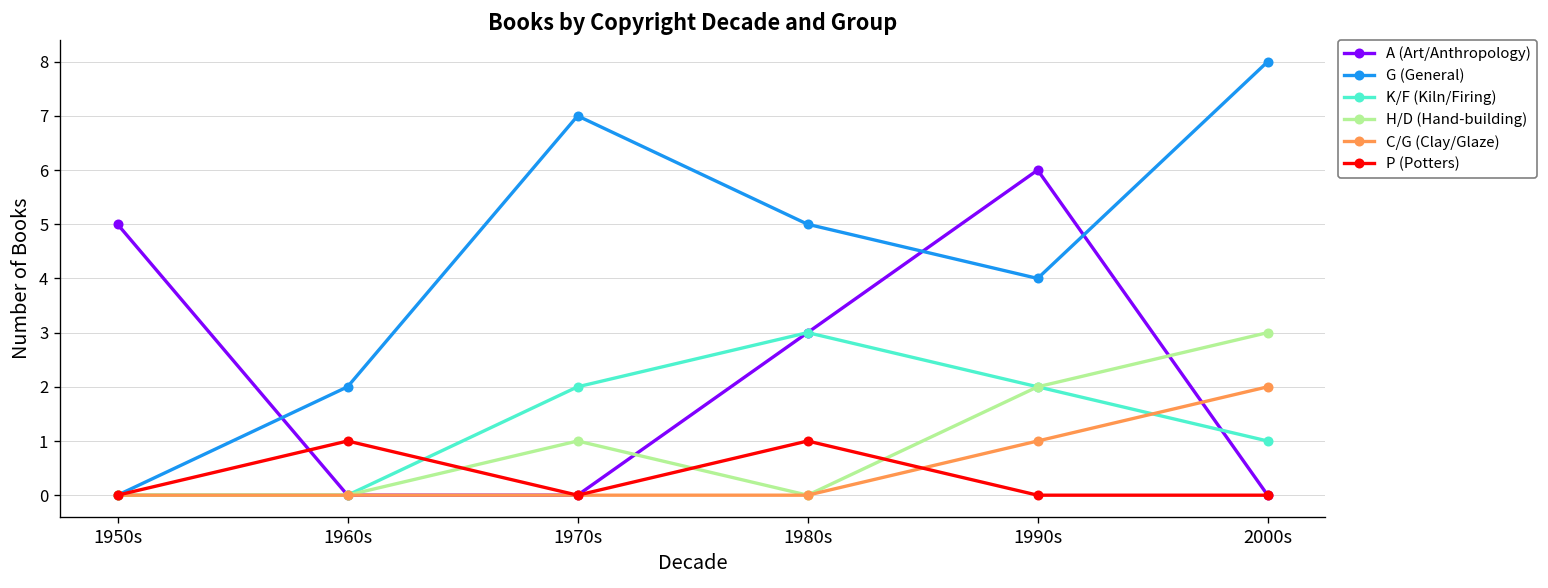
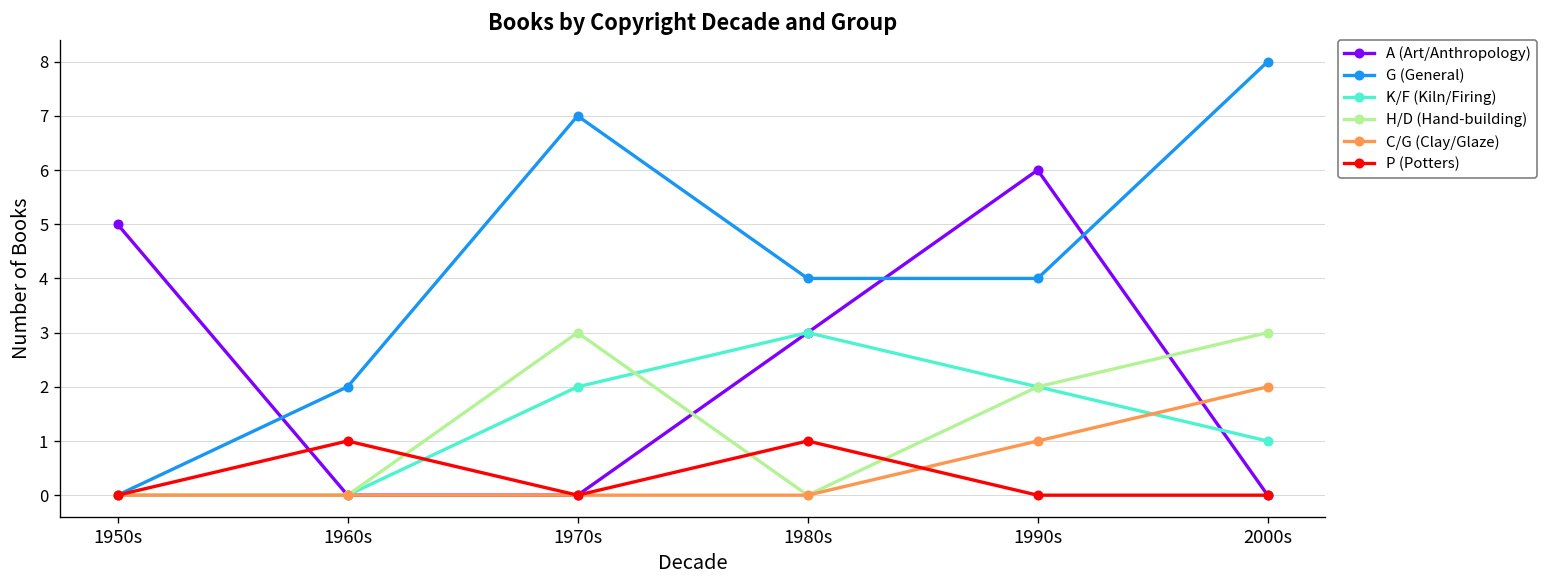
  {
    "A (Art/Anthropology)": {
      "1950s": 5,
      "1990s": 6
    },
    "G (General)": {
      "1960s": 2,
      "1970s": 7,
-     "1980s": 5,
+     "1980s": 4,
      "1990s": 4,
      "2000s": 8
    },
    "K/F (Kiln/Firing)": {
      "1970s": 2,
      "2000s": 1
    },
    "H/D (Hand-building)": {
-     "1970s": 1,
+     "1970s": 3,
      "2000s": 3
    },
    "C/G (Clay/Glaze)": {
      "1990s": 1,
      "2000s": 2
    },
    "P (Potters)": {
      "1960s": 1,
      "1980s": 1,
      "1990s": 0
    }
  }
